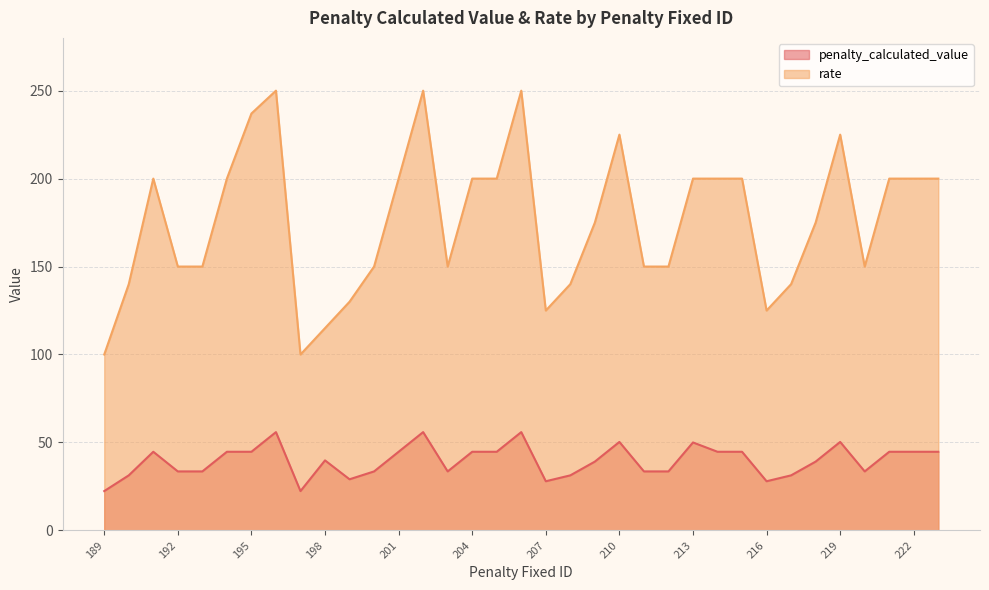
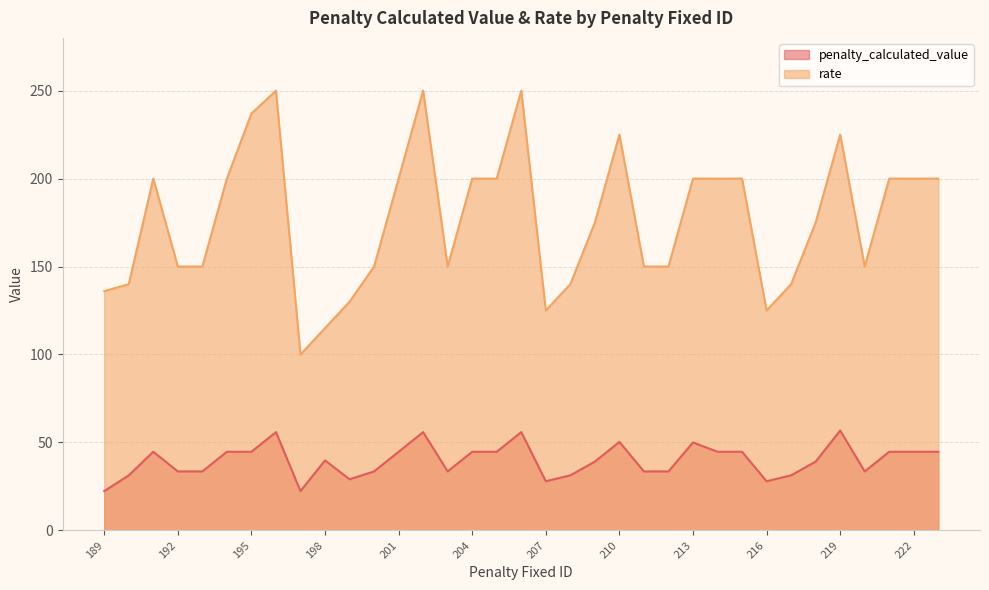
  {
    "penalty_calculated_value": {
      "189": 22,
      "192": 34,
      "195": 45,
      "198": 40,
      "201": 45,
      "204": 45,
      "207": 28,
      "210": 50,
      "213": 50,
      "216": 28,
-     "219": 50,
+     "219": 57,
      "222": 45
    },
    "rate": {
-     "189": 100,
+     "189": 136,
      "192": 150,
      "195": 237,
      "198": 115,
      "201": 200,
      "204": 200,
      "207": 125,
      "210": 225,
      "213": 200,
      "216": 125,
      "219": 225,
      "222": 200
    }
  }
